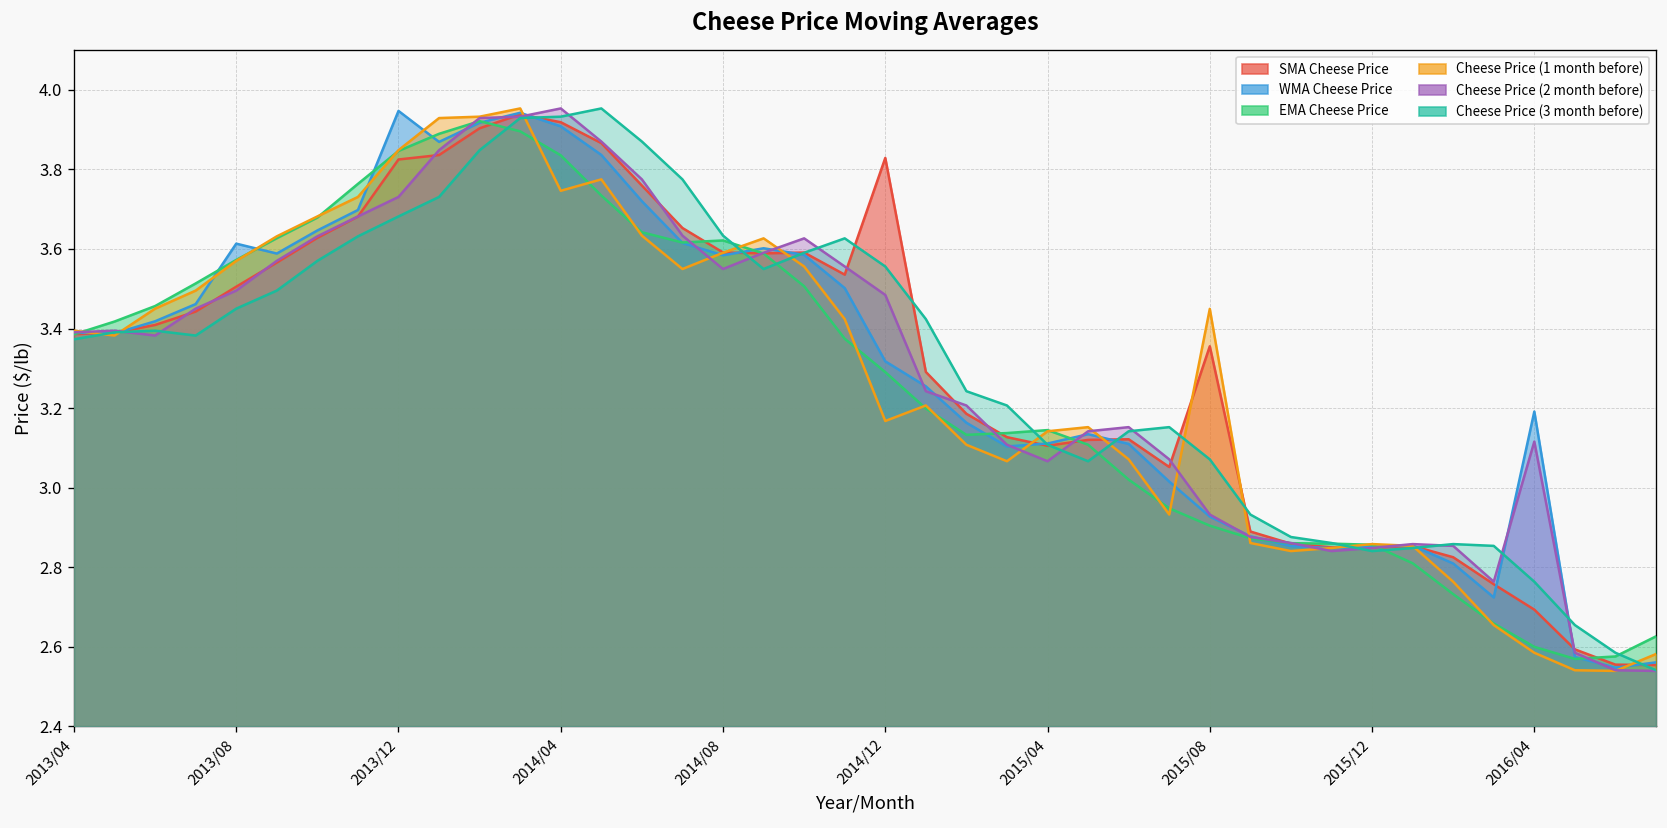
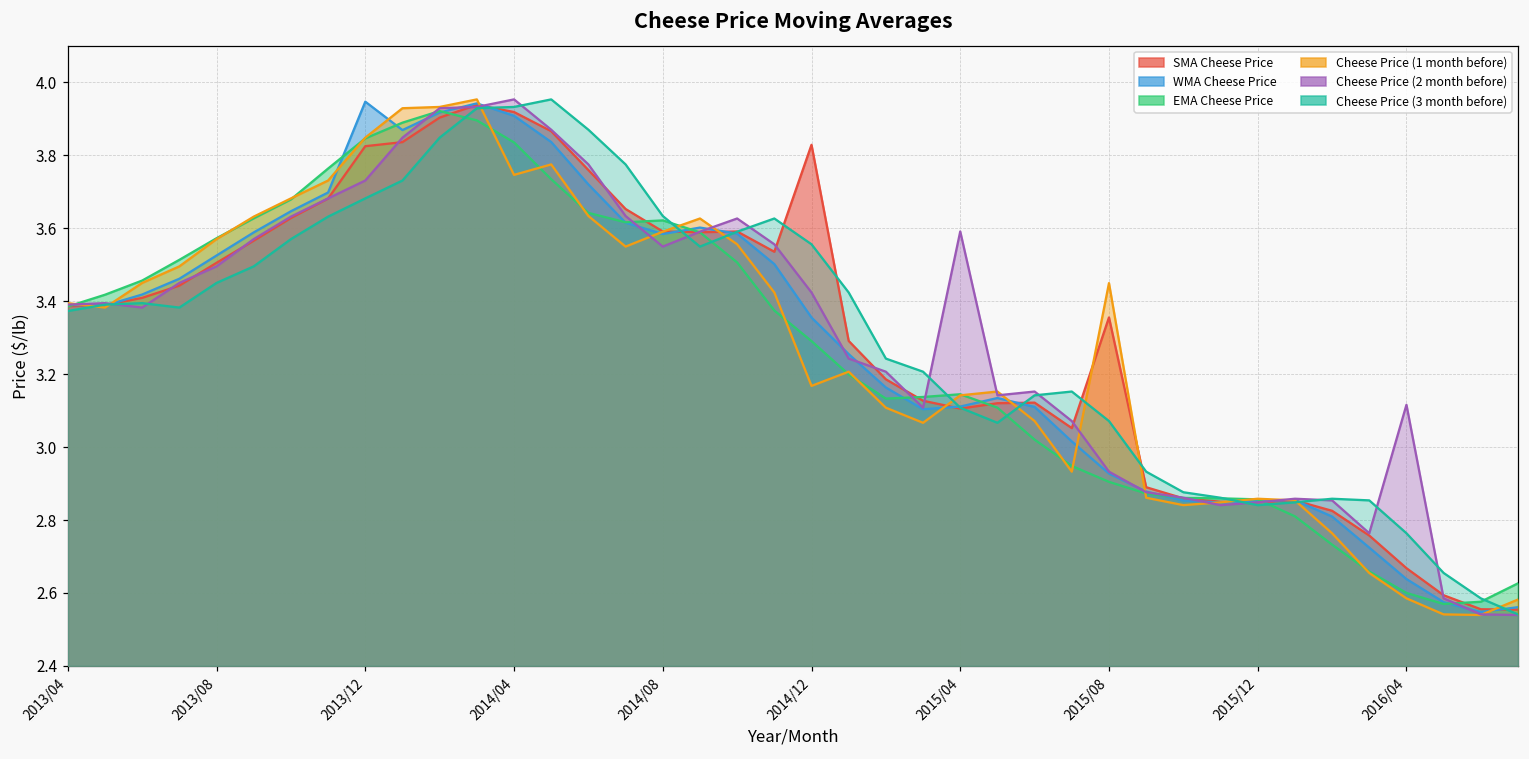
  {
    "SMA Cheese Price": {
      "2013/08": 3.51,
      "2013/12": 3.82,
      "2014/04": 3.92,
      "2014/12": 3.83,
      "2015/08": 3.36,
-     "2016/04": 2.69
+     "2016/04": 2.67
    },
    "WMA Cheese Price": {
-     "2013/08": 3.61,
+     "2013/08": 3.53,
      "2013/12": 3.95,
      "2014/04": 3.91,
-     "2014/12": 3.32,
-     "2016/04": 3.19
+     "2014/12": 3.36,
+     "2016/04": 2.64
    },
    "Cheese Price (1 month before)": {
      "2014/04": 3.75,
      "2014/12": 3.17,
      "2015/08": 3.45,
      "2016/04": 2.59
    },
    "Cheese Price (2 month before)": {
      "2013/08": 3.50,
      "2013/12": 3.73,
      "2014/04": 3.95,
      "2014/08": 3.55,
-     "2014/12": 3.48,
-     "2015/04": 3.07,
+     "2014/12": 3.42,
+     "2015/04": 3.59,
      "2016/04": 3.12
    }
  }
